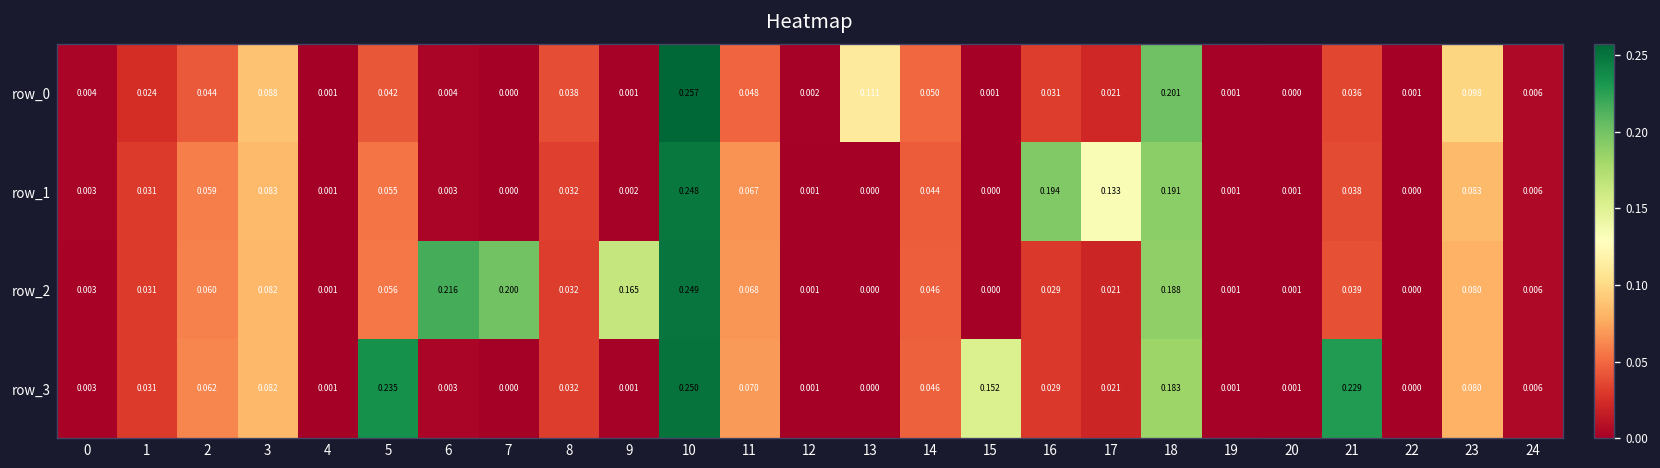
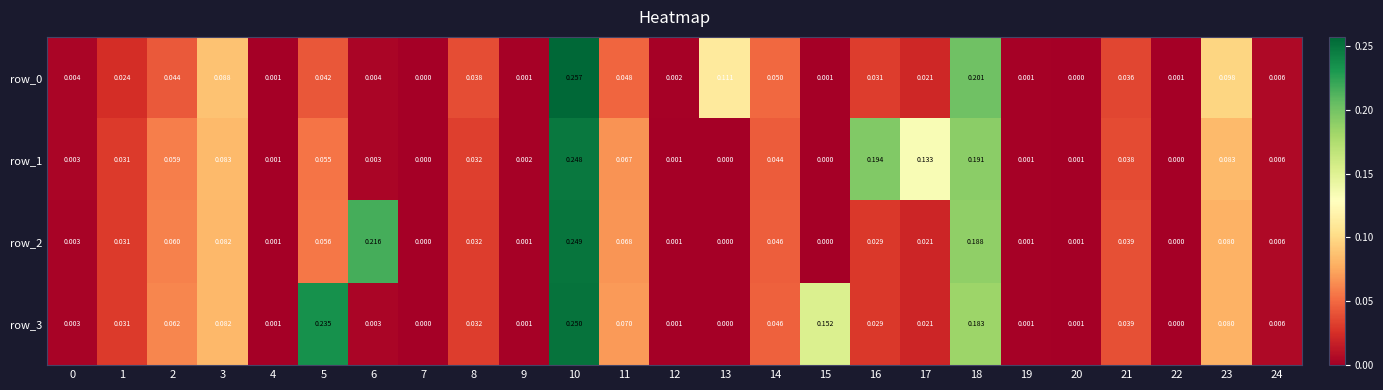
  {
    "row_0": {
      "0": 0.004,
      "1": 0.024,
      "2": 0.044,
      "3": 0.088,
      "4": 0.001,
      "5": 0.042,
      "6": 0.004,
      "7": 0.000,
      "8": 0.038,
      "9": 0.001,
      "10": 0.257,
      "11": 0.048,
      "12": 0.002,
      "13": 0.111,
      "14": 0.050,
      "15": 0.001,
      "16": 0.031,
      "17": 0.021,
      "18": 0.201,
      "19": 0.001,
      "20": 0.000,
      "21": 0.036,
      "22": 0.001,
      "23": 0.098,
      "24": 0.006
    },
    "row_1": {
      "0": 0.003,
      "1": 0.031,
      "2": 0.059,
      "3": 0.083,
      "4": 0.001,
      "5": 0.055,
      "6": 0.003,
      "7": 0.000,
      "8": 0.032,
      "9": 0.002,
      "10": 0.248,
      "11": 0.067,
      "12": 0.001,
      "13": 0.000,
      "14": 0.044,
      "15": 0.000,
      "16": 0.194,
      "17": 0.133,
      "18": 0.191,
      "19": 0.001,
      "20": 0.001,
      "21": 0.038,
      "22": 0.000,
      "23": 0.083,
      "24": 0.006
    },
    "row_2": {
      "0": 0.003,
      "1": 0.031,
      "2": 0.060,
      "3": 0.082,
      "4": 0.001,
      "5": 0.056,
      "6": 0.216,
-     "7": 0.200,
+     "7": 0.000,
      "8": 0.032,
-     "9": 0.165,
+     "9": 0.001,
      "10": 0.249,
      "11": 0.068,
      "12": 0.001,
      "13": 0.000,
      "14": 0.046,
      "15": 0.000,
      "16": 0.029,
      "17": 0.021,
      "18": 0.188,
      "19": 0.001,
      "20": 0.001,
      "21": 0.039,
      "22": 0.000,
      "23": 0.080,
      "24": 0.006
    },
    "row_3": {
      "0": 0.003,
      "1": 0.031,
      "2": 0.062,
      "3": 0.082,
      "4": 0.001,
      "5": 0.235,
      "6": 0.003,
      "7": 0.000,
      "8": 0.032,
      "9": 0.001,
      "10": 0.250,
      "11": 0.070,
      "12": 0.001,
      "13": 0.000,
      "14": 0.046,
      "15": 0.152,
      "16": 0.029,
      "17": 0.021,
      "18": 0.183,
      "19": 0.001,
      "20": 0.001,
-     "21": 0.229,
+     "21": 0.039,
      "22": 0.000,
      "23": 0.080,
      "24": 0.006
    }
  }
